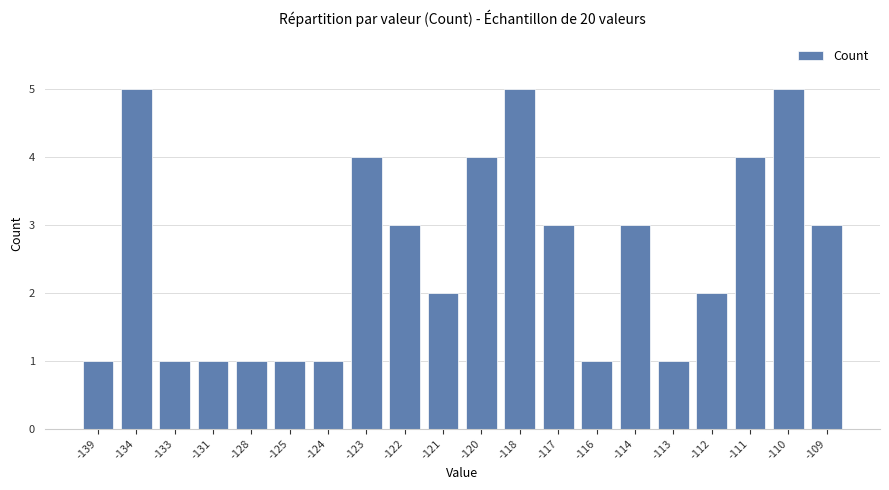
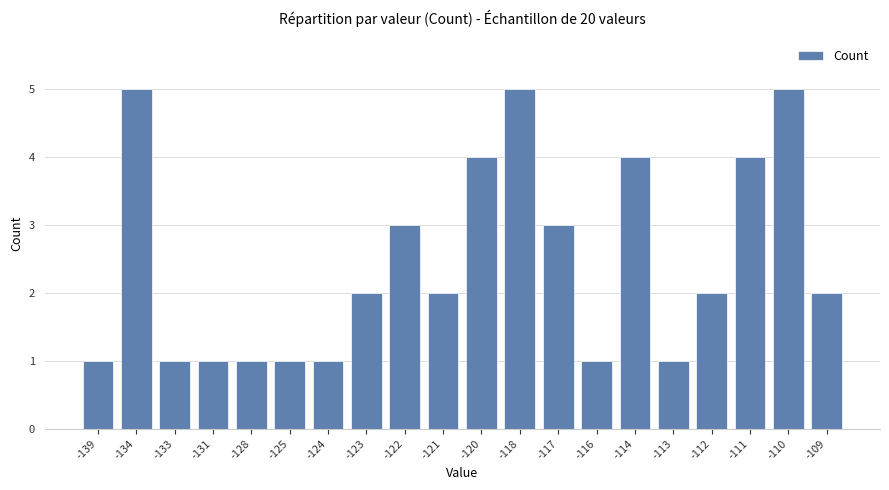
  {
    "-139": 1,
    "-134": 5,
    "-133": 1,
    "-131": 1,
    "-128": 1,
    "-125": 1,
    "-124": 1,
-   "-123": 4,
+   "-123": 2,
    "-122": 3,
    "-121": 2,
    "-120": 4,
    "-118": 5,
    "-117": 3,
    "-116": 1,
-   "-114": 3,
+   "-114": 4,
    "-113": 1,
    "-112": 2,
    "-111": 4,
    "-110": 5,
-   "-109": 3
+   "-109": 2
  }
